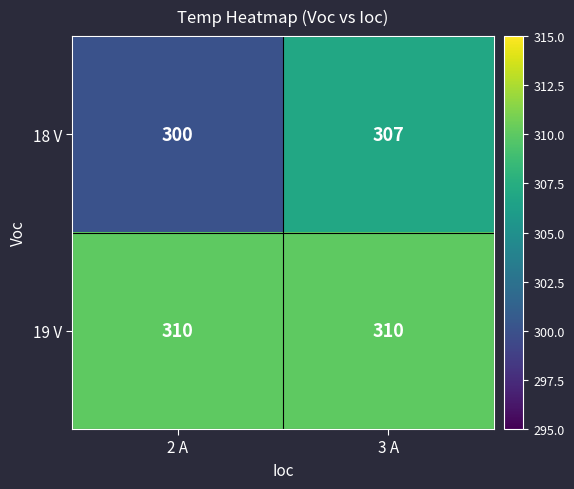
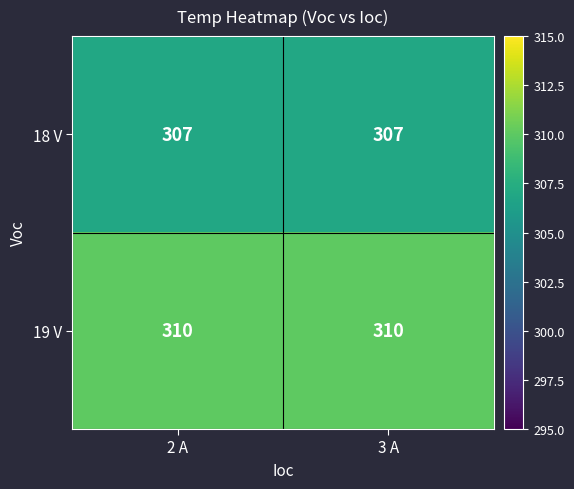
  {
    "18 V": {
-     "2 A": 300,
+     "2 A": 307,
      "3 A": 307
    },
    "19 V": {
      "2 A": 310,
      "3 A": 310
    }
  }
